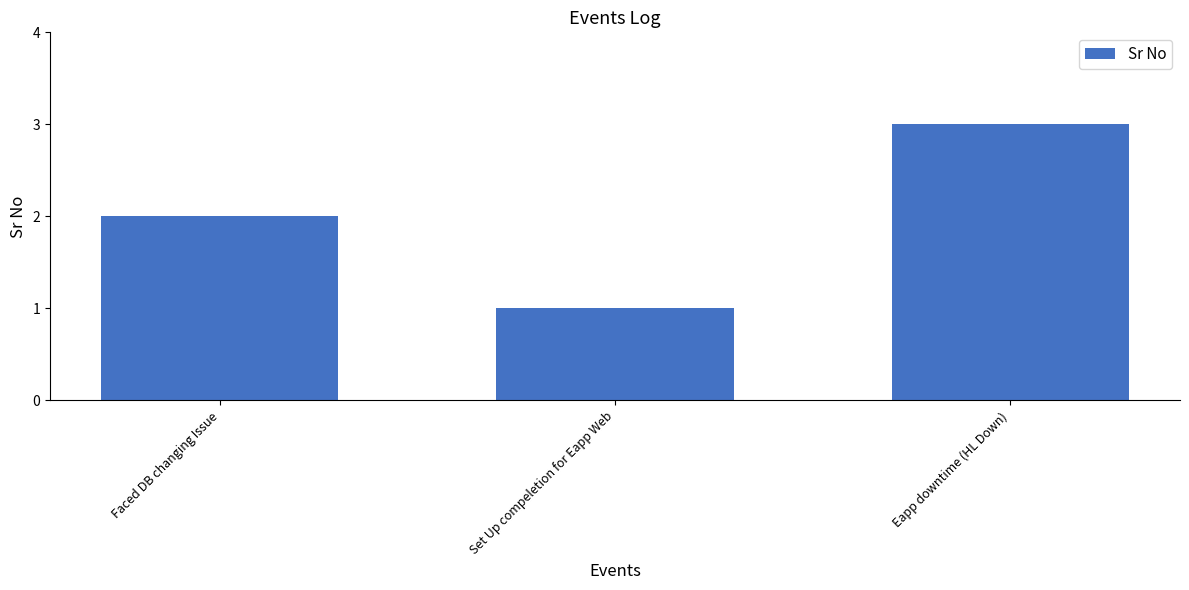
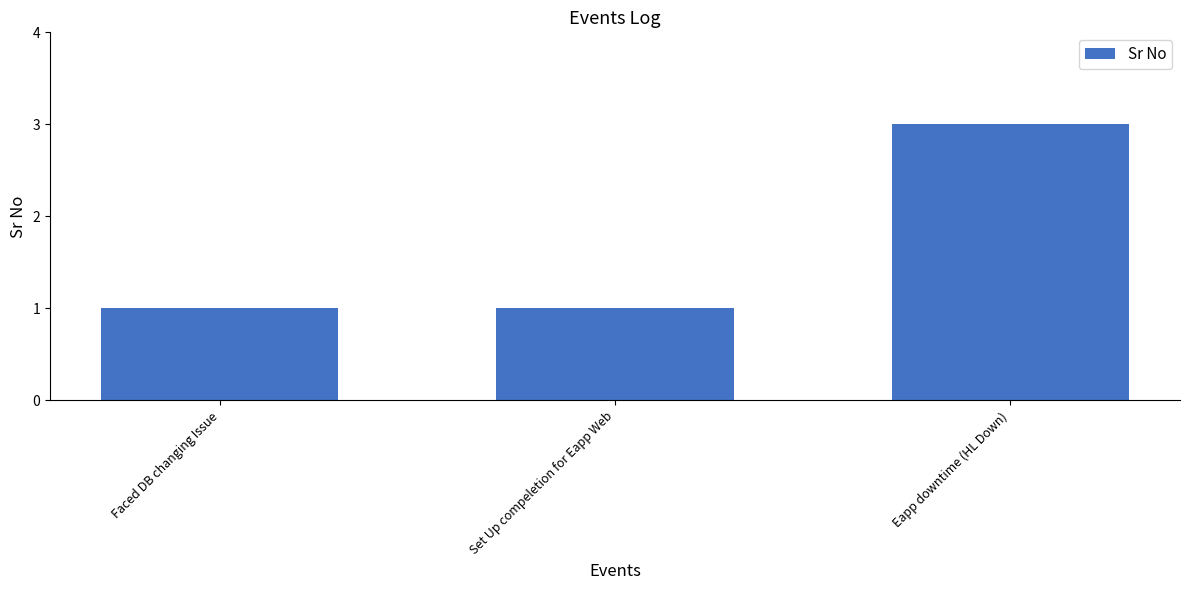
  {
-   "Faced DB changing Issue": 2,
+   "Faced DB changing Issue": 1,
    "Set Up compeletion for Eapp Web": 1,
    "Eapp downtime (HL Down)": 3
  }
